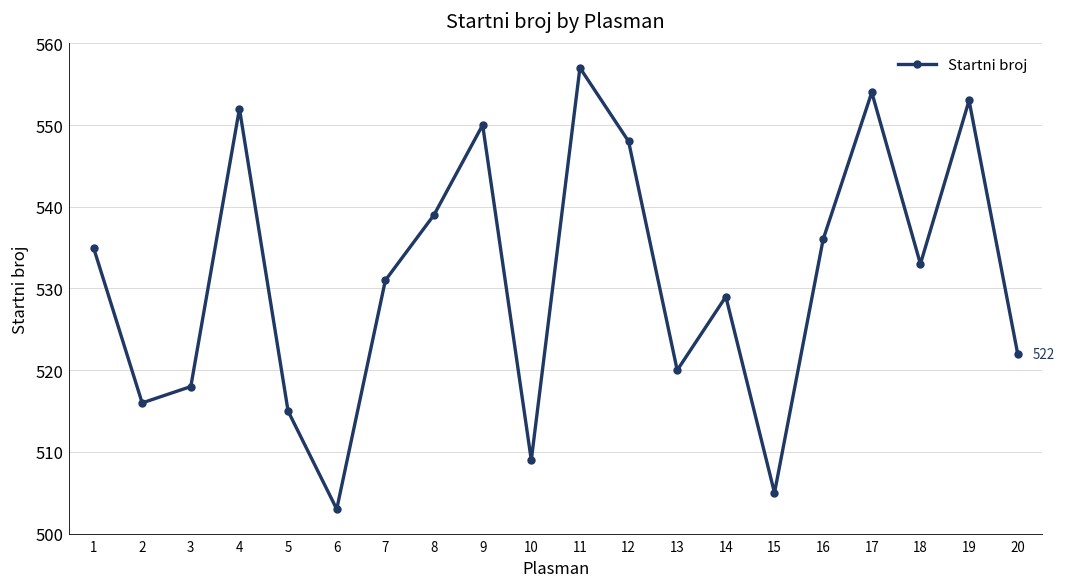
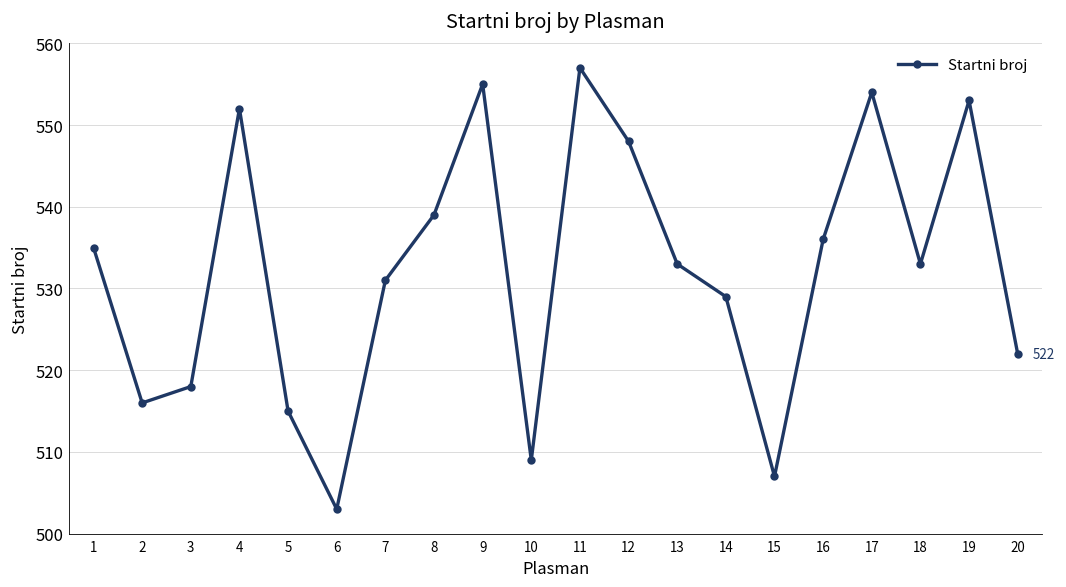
  {
    "1": 535,
    "2": 516,
    "3": 518,
    "4": 552,
    "5": 515,
    "6": 503,
    "7": 531,
    "8": 539,
-   "9": 550,
+   "9": 555,
    "10": 509,
    "11": 557,
    "12": 548,
-   "13": 520,
+   "13": 533,
    "14": 529,
-   "15": 505,
+   "15": 507,
    "16": 536,
    "17": 554,
    "18": 533,
    "19": 553
  }
